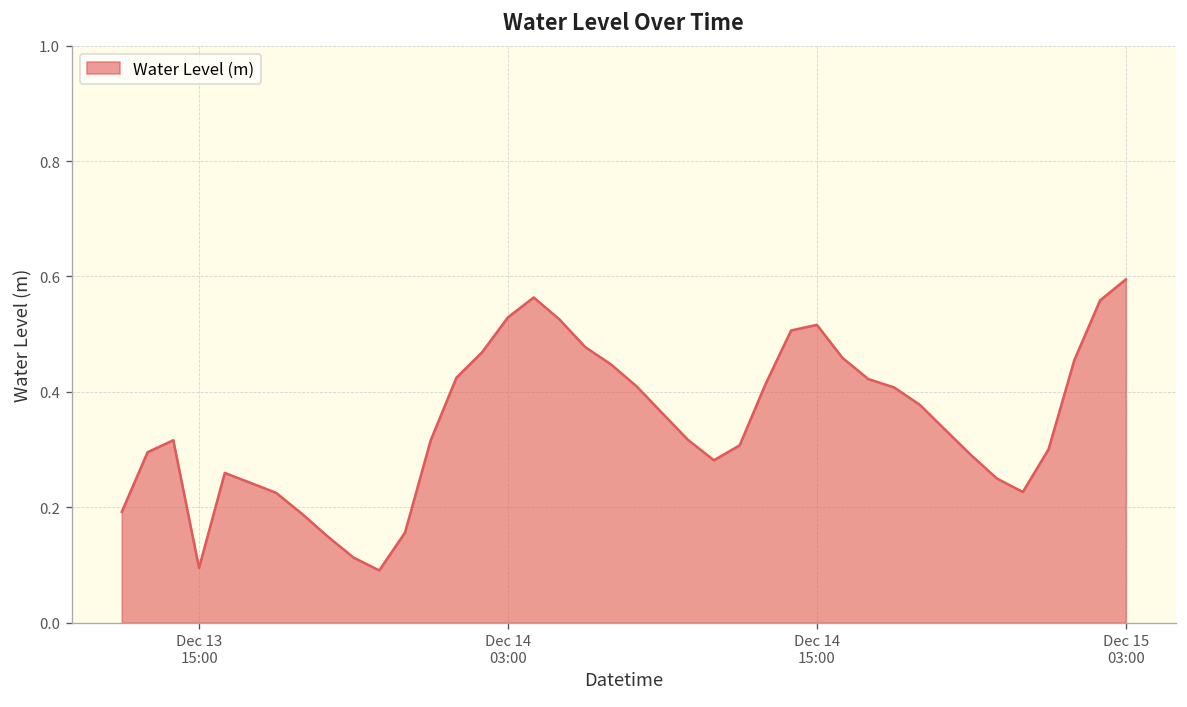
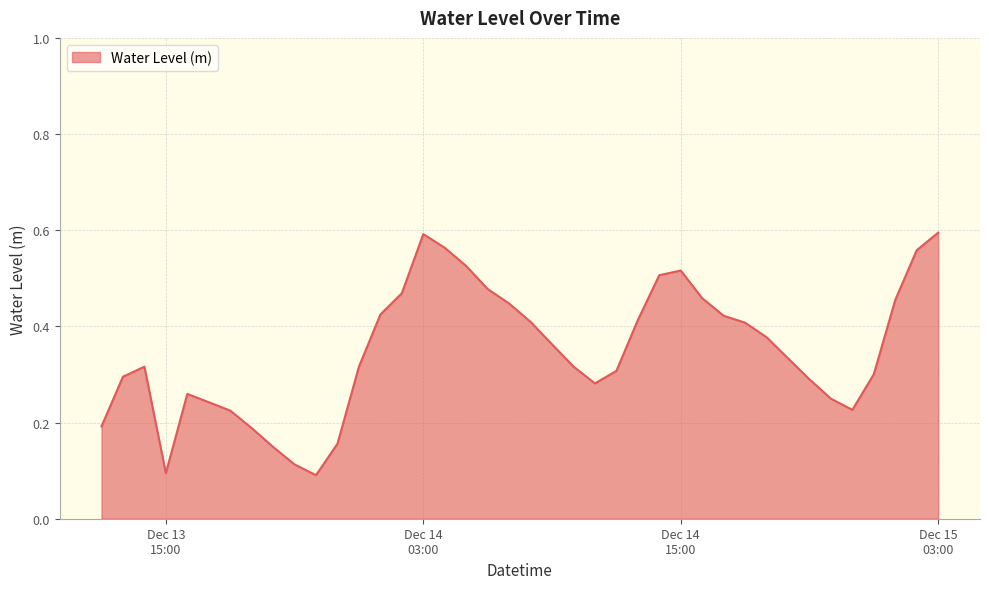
  {
    "Dec 13 15:00": 0.09,
-   "Dec 14 03:00": 0.53,
+   "Dec 14 03:00": 0.59,
    "Dec 14 15:00": 0.52,
    "Dec 15 03:00": 0.59
  }
